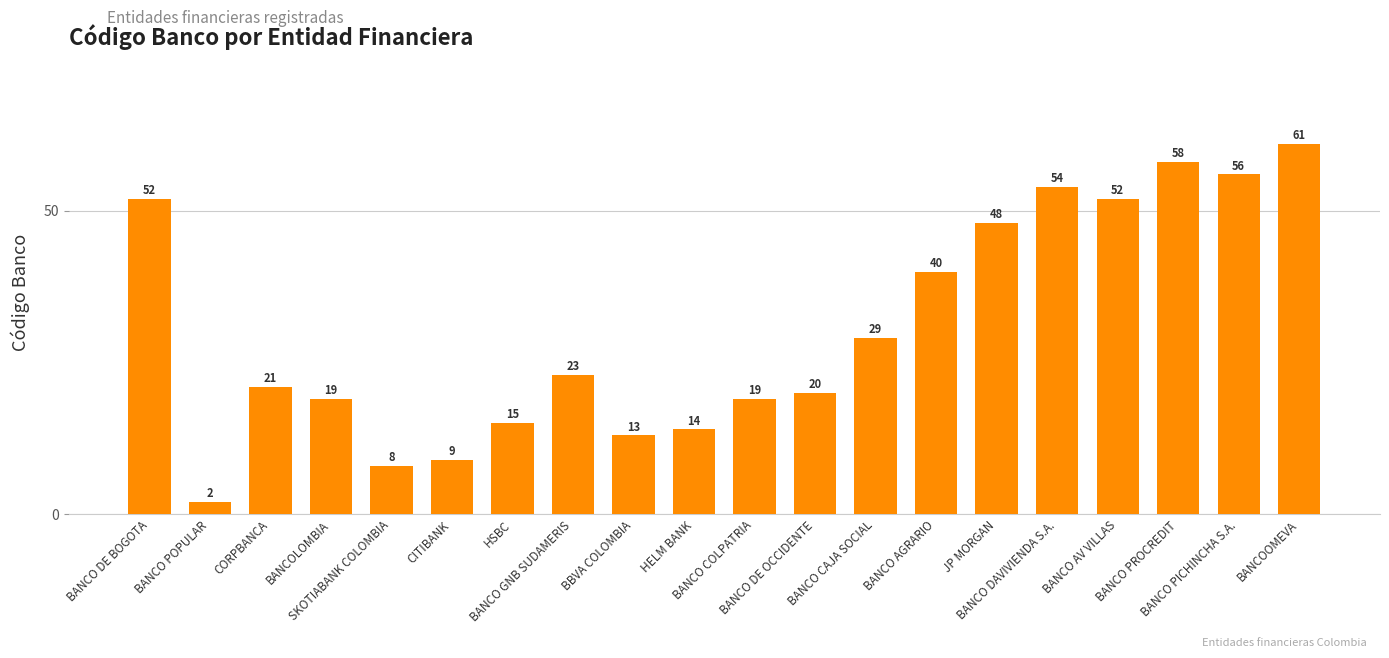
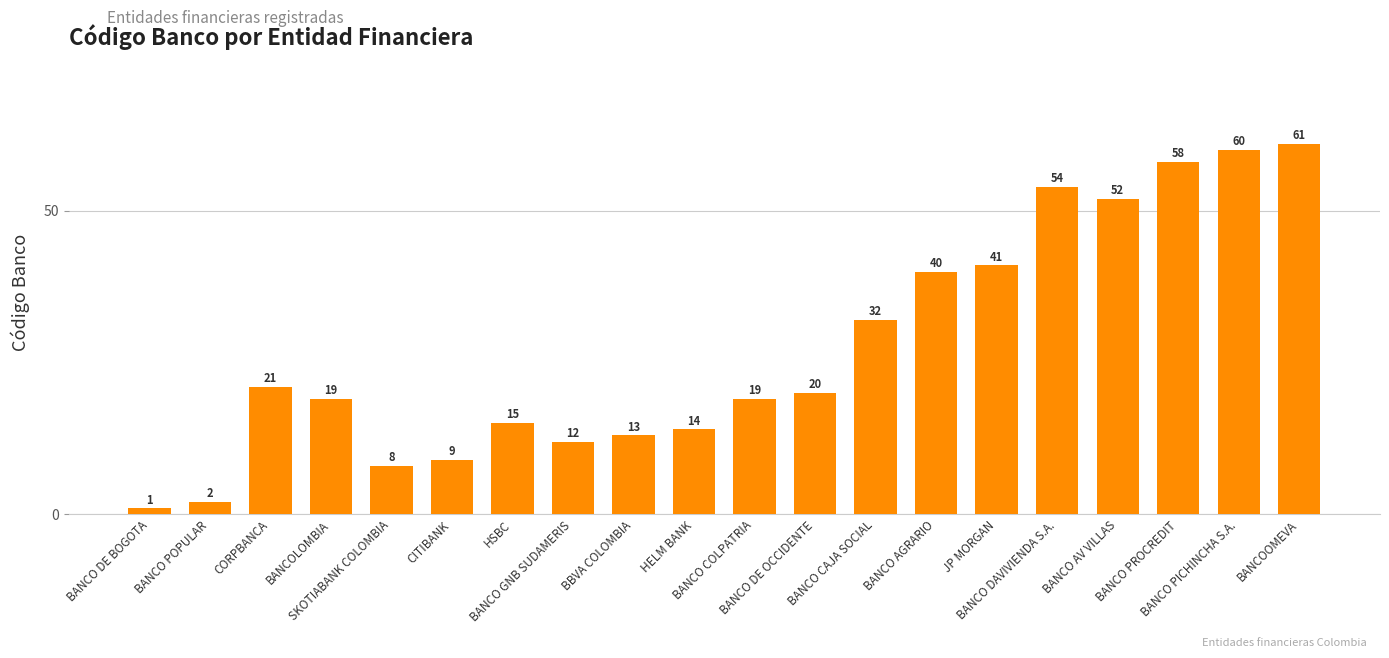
  {
-   "BANCO DE BOGOTA": 52,
+   "BANCO DE BOGOTA": 1,
    "BANCO POPULAR": 2,
    "CORPBANCA": 21,
    "BANCOLOMBIA": 19,
    "SKOTIABANK COLOMBIA": 8,
    "CITIBANK": 9,
    "HSBC": 15,
-   "BANCO GNB SUDAMERIS": 23,
+   "BANCO GNB SUDAMERIS": 12,
    "BBVA COLOMBIA": 13,
    "HELM BANK": 14,
    "BANCO COLPATRIA": 19,
    "BANCO DE OCCIDENTE": 20,
-   "BANCO CAJA SOCIAL": 29,
+   "BANCO CAJA SOCIAL": 32,
    "BANCO AGRARIO": 40,
-   "JP MORGAN": 48,
+   "JP MORGAN": 41,
    "BANCO DAVIVIENDA S.A.": 54,
    "BANCO AV VILLAS": 52,
    "BANCO PROCREDIT": 58,
-   "BANCO PICHINCHA S.A.": 56,
+   "BANCO PICHINCHA S.A.": 60,
    "BANCOOMEVA": 61
  }
